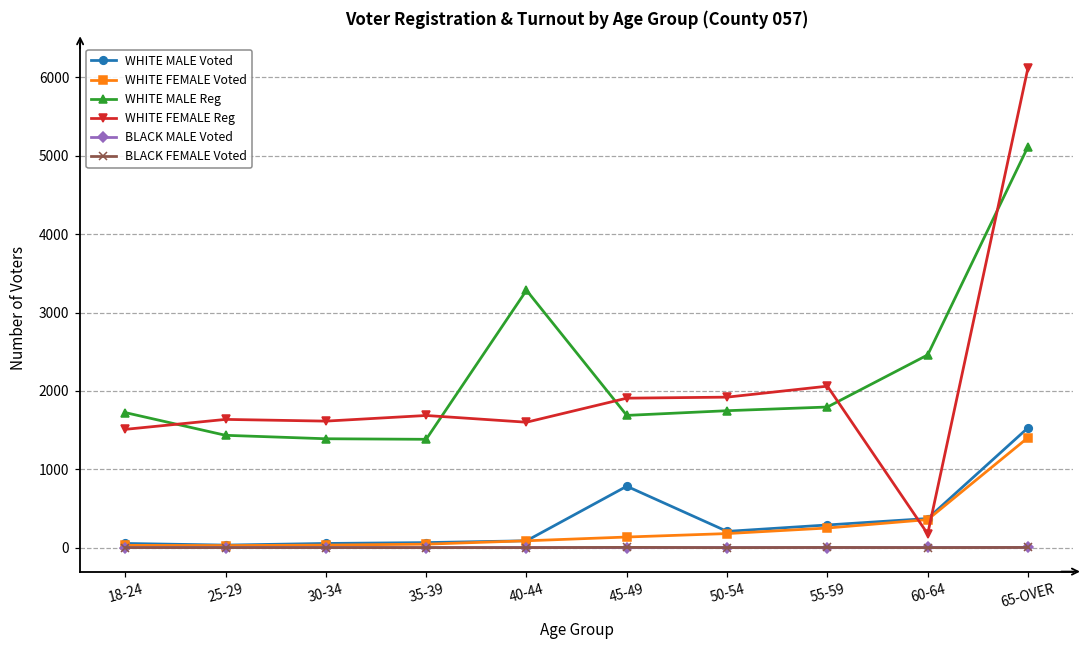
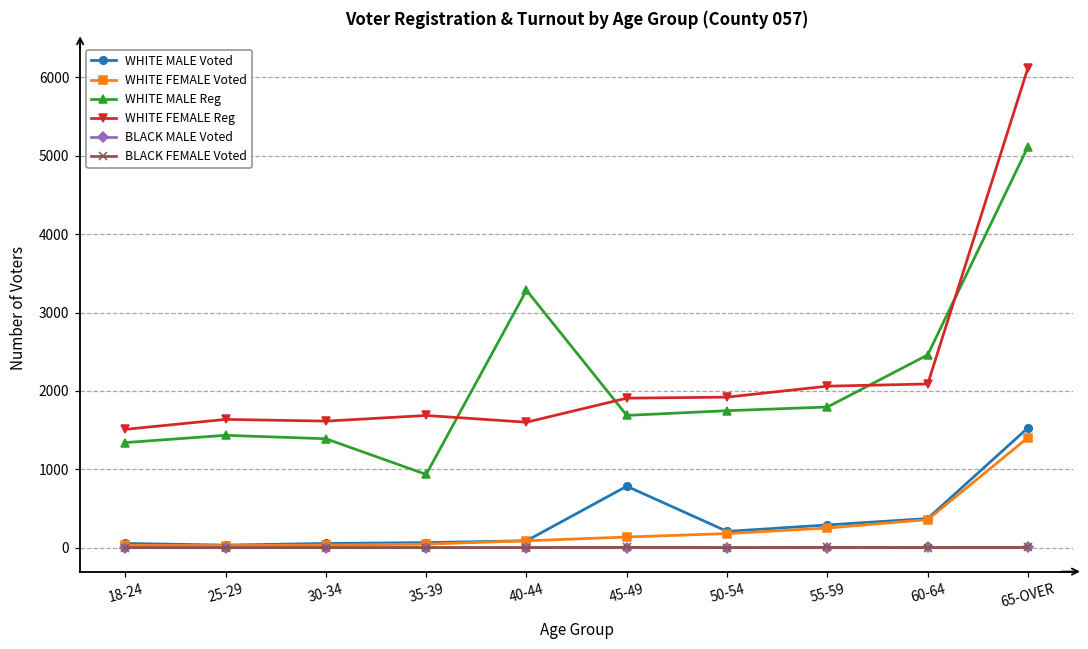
  {
    "WHITE MALE Voted": {
      "45-49": 800,
      "55-59": 300,
      "65-OVER": 1500
    },
    "WHITE FEMALE Voted": {
      "45-49": 100,
      "55-59": 300,
      "65-OVER": 1400
    },
    "WHITE MALE Reg": {
-     "18-24": 1700,
+     "18-24": 1300,
      "25-29": 1400,
      "30-34": 1400,
-     "35-39": 1400,
+     "35-39": 900,
      "40-44": 3300,
      "45-49": 1700,
      "50-54": 1700,
      "55-59": 1800,
      "60-64": 2500,
      "65-OVER": 5100
    },
    "WHITE FEMALE Reg": {
      "18-24": 1500,
      "25-29": 1600,
      "30-34": 1600,
      "35-39": 1700,
      "40-44": 1600,
      "45-49": 1900,
      "50-54": 1900,
      "55-59": 2100,
-     "60-64": 200,
+     "60-64": 2100,
      "65-OVER": 6100
    },
    "BLACK FEMALE Voted": {
      "35-39": 0,
      "40-44": 0,
      "45-49": 0,
      "50-54": 0,
      "55-59": 0,
      "60-64": 0,
      "65-OVER": 0
    }
  }
